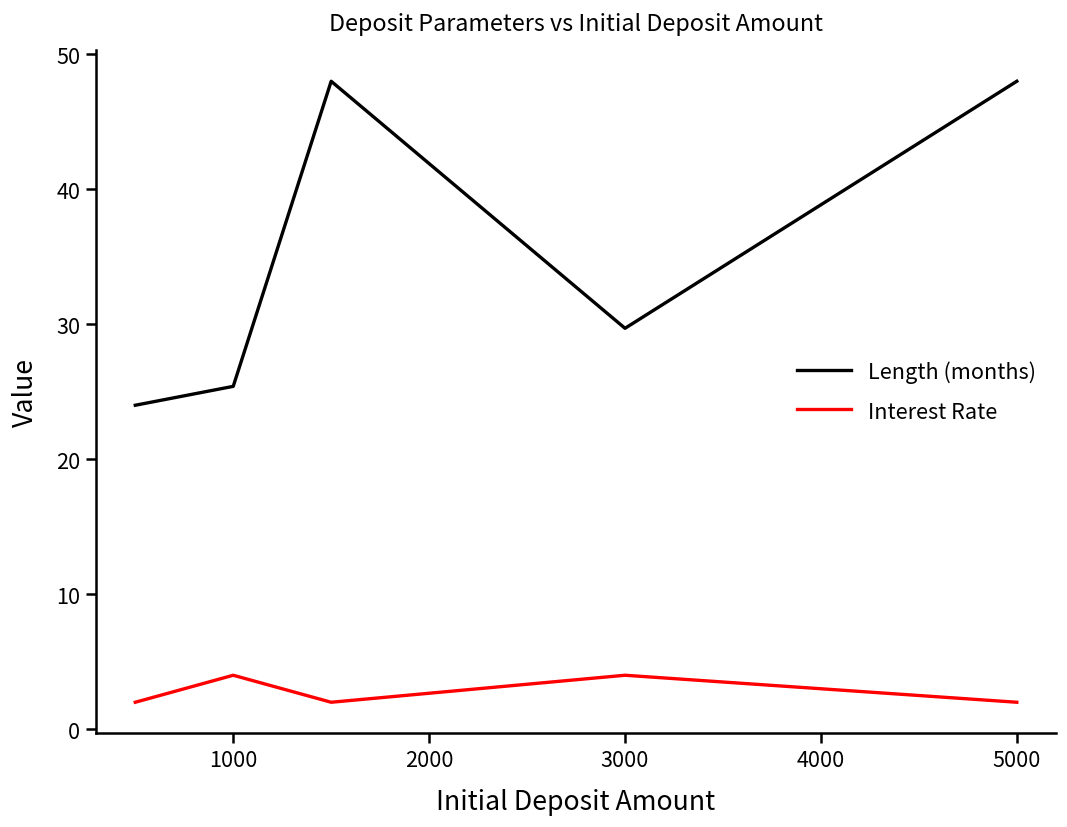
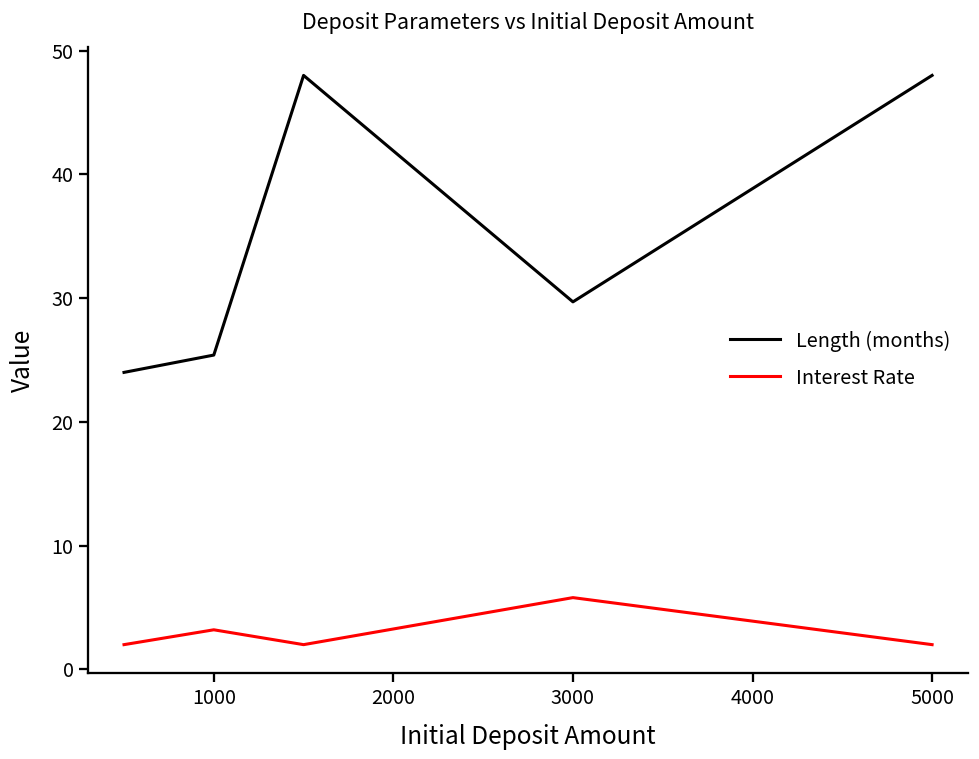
  {
    "Length (months)": {
      "1000": 25.4,
      "3000": 29.7,
      "5000": 48.0
    },
    "Interest Rate": {
-     "1000": 4.0,
-     "3000": 4.0,
+     "1000": 3.2,
+     "3000": 5.8,
      "5000": 2.0
    }
  }
